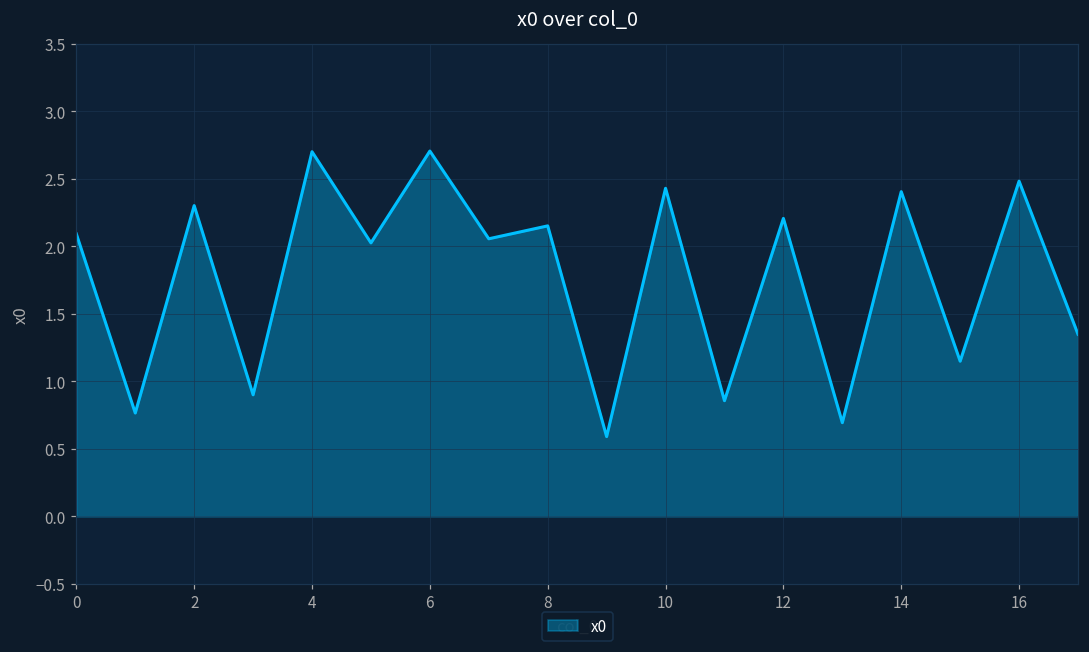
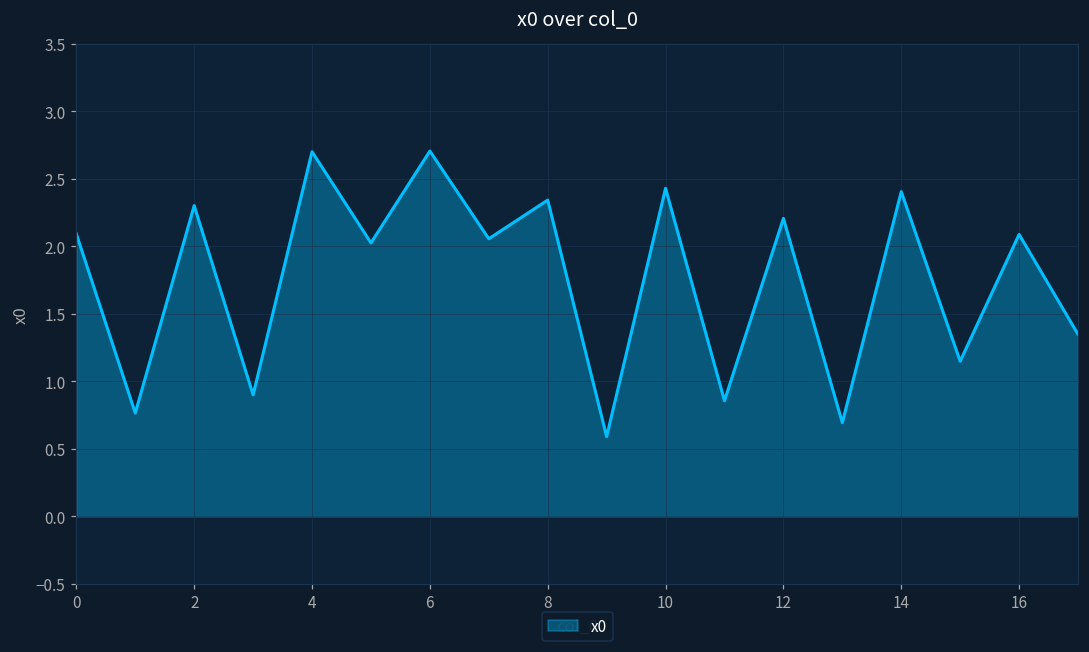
  {
    "0": 2.09,
    "2": 2.30,
    "4": 2.70,
    "6": 2.71,
-   "8": 2.15,
+   "8": 2.34,
    "10": 2.43,
    "12": 2.21,
    "14": 2.41,
-   "16": 2.48
+   "16": 2.09
  }
